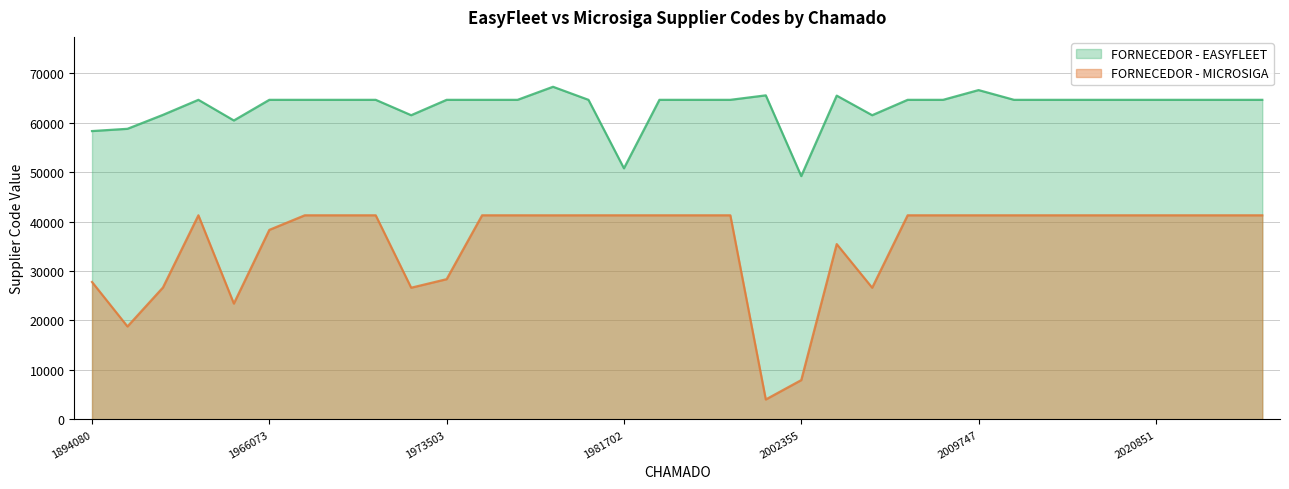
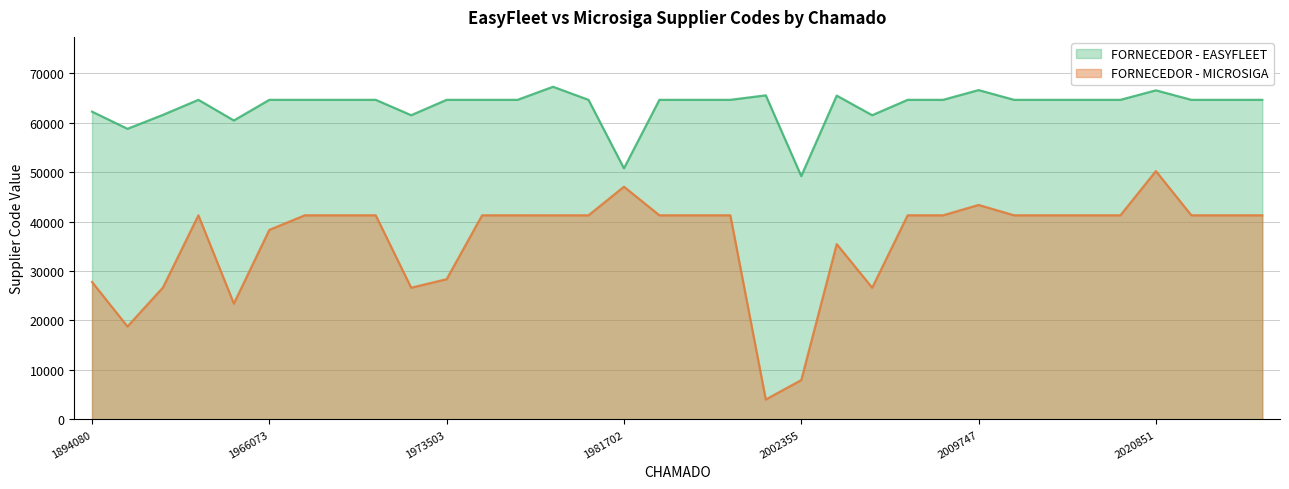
  {
    "FORNECEDOR - EASYFLEET": {
-     "1894080": 58000,
+     "1894080": 62000,
      "1966073": 65000,
      "1973503": 65000,
      "1981702": 51000,
      "2002355": 49000,
      "2009747": 67000,
-     "2020851": 65000
+     "2020851": 67000
    },
    "FORNECEDOR - MICROSIGA": {
      "1894080": 28000,
      "1966073": 38000,
      "1973503": 28000,
-     "1981702": 41000,
+     "1981702": 47000,
      "2002355": 8000,
-     "2009747": 41000,
-     "2020851": 41000
+     "2009747": 43000,
+     "2020851": 50000
    }
  }
